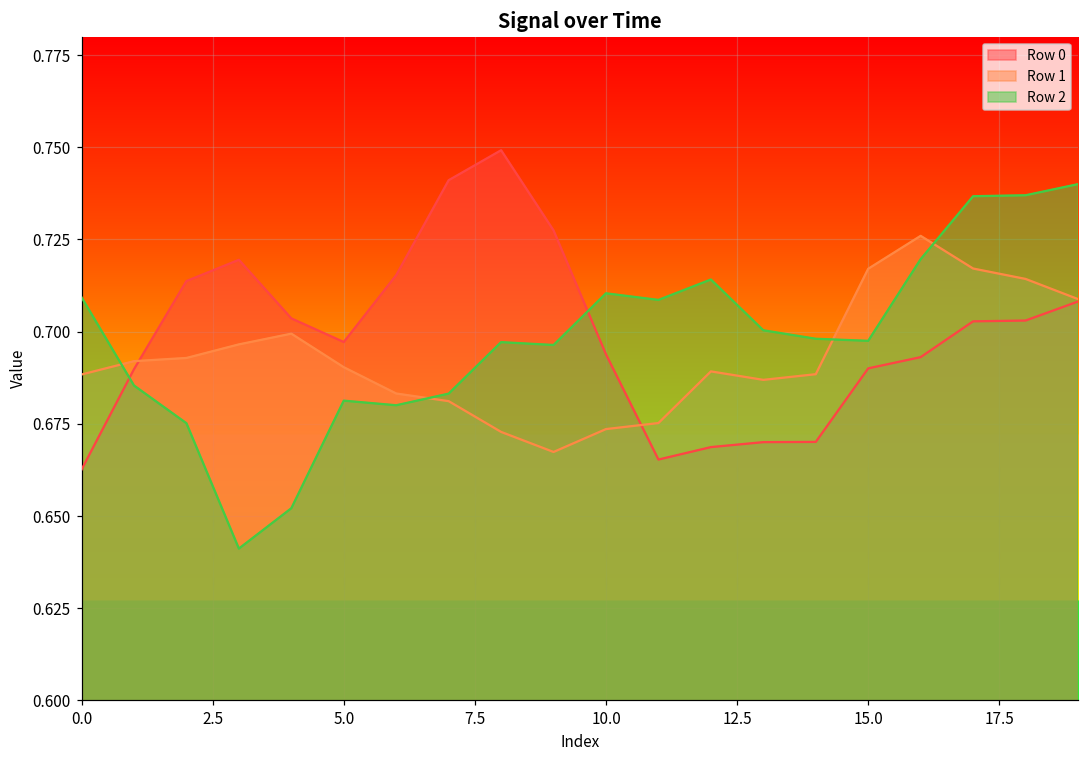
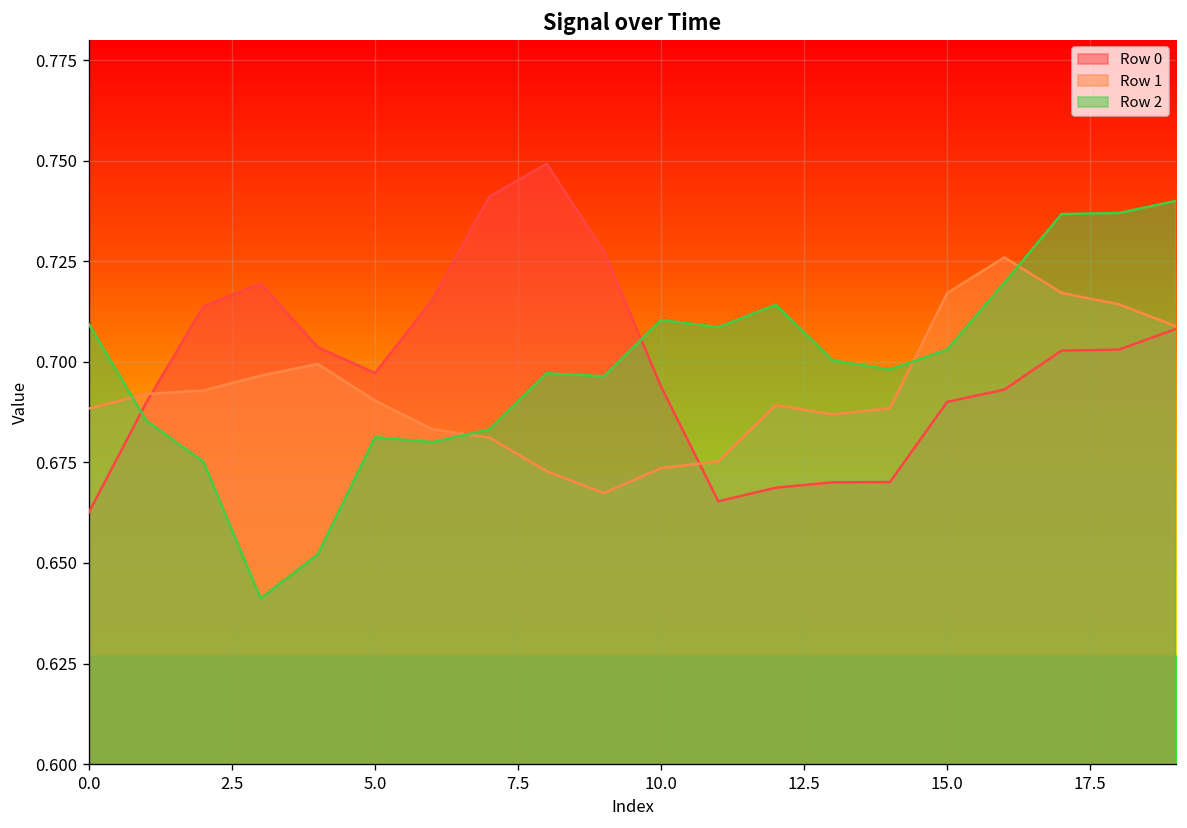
  {
    "Row 2": {
      "0.0": 0.709,
      "5.0": 0.681,
      "10.0": 0.710,
-     "15.0": 0.698
+     "15.0": 0.703
    }
  }
